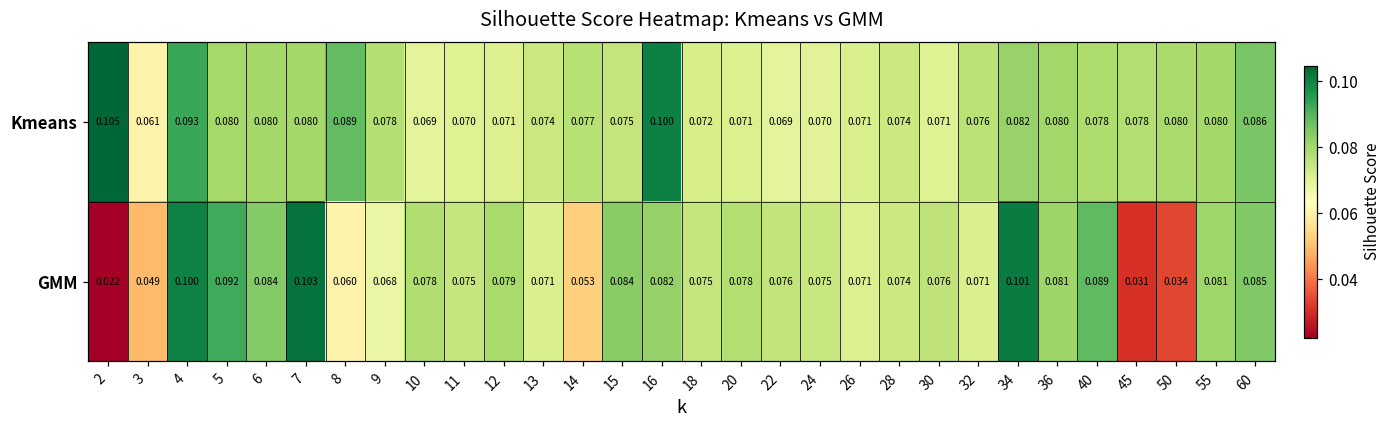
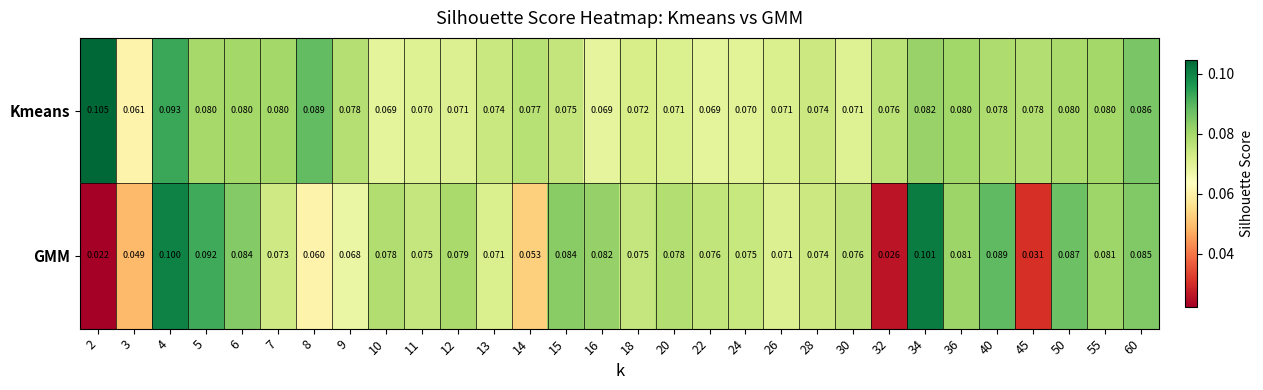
  {
    "Kmeans": {
      "2": 0.105,
      "3": 0.061,
      "4": 0.093,
      "5": 0.080,
      "6": 0.080,
      "7": 0.080,
      "8": 0.089,
      "9": 0.078,
      "10": 0.069,
      "11": 0.070,
      "12": 0.071,
      "13": 0.074,
      "14": 0.077,
      "15": 0.075,
-     "16": 0.100,
+     "16": 0.069,
      "18": 0.072,
      "20": 0.071,
      "22": 0.069,
      "24": 0.070,
      "26": 0.071,
      "28": 0.074,
      "30": 0.071,
      "32": 0.076,
      "34": 0.082,
      "36": 0.080,
      "40": 0.078,
      "45": 0.078,
      "50": 0.080,
      "55": 0.080,
      "60": 0.086
    },
    "GMM": {
      "2": 0.022,
      "3": 0.049,
      "4": 0.100,
      "5": 0.092,
      "6": 0.084,
-     "7": 0.103,
+     "7": 0.073,
      "8": 0.060,
      "9": 0.068,
      "10": 0.078,
      "11": 0.075,
      "12": 0.079,
      "13": 0.071,
      "14": 0.053,
      "15": 0.084,
      "16": 0.082,
      "18": 0.075,
      "20": 0.078,
      "22": 0.076,
      "24": 0.075,
      "26": 0.071,
      "28": 0.074,
      "30": 0.076,
-     "32": 0.071,
+     "32": 0.026,
      "34": 0.101,
      "36": 0.081,
      "40": 0.089,
      "45": 0.031,
-     "50": 0.034,
+     "50": 0.087,
      "55": 0.081,
      "60": 0.085
    }
  }
